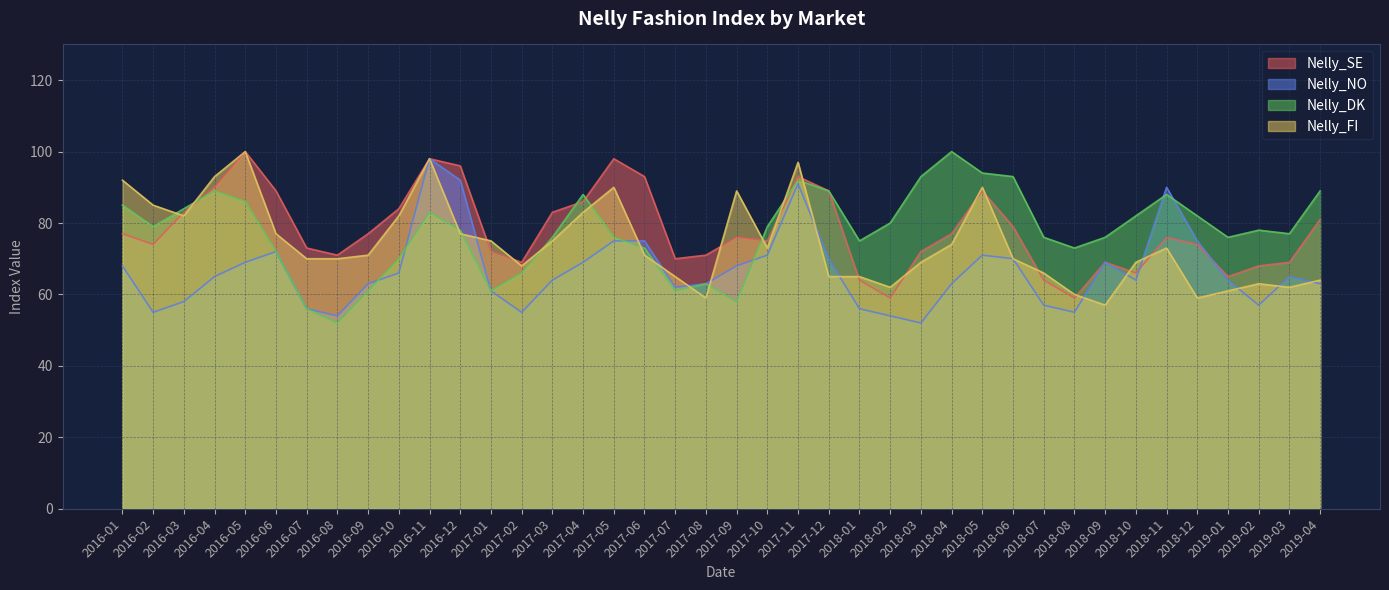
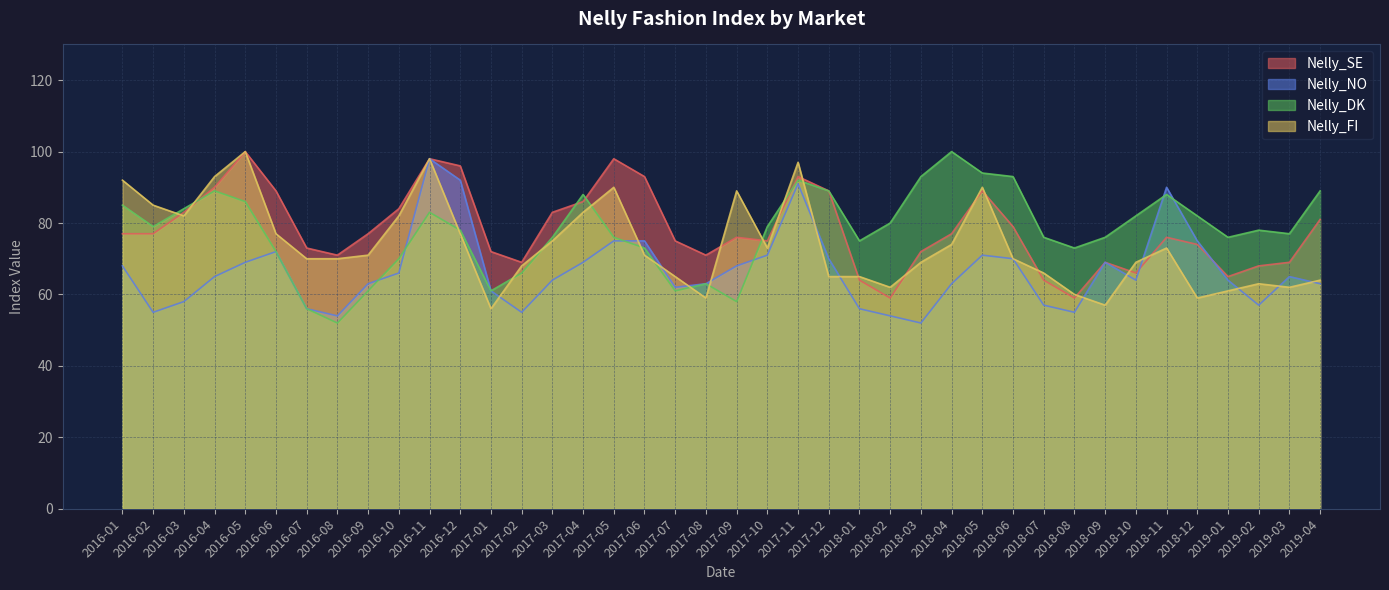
  {
    "Nelly_SE": {
      "2016-01": 77,
-     "2016-02": 74,
+     "2016-02": 77,
      "2016-03": 83,
      "2016-04": 90,
      "2016-06": 89,
      "2016-07": 73,
      "2016-08": 71,
      "2016-09": 77,
      "2016-10": 84,
      "2016-12": 96,
      "2017-01": 72,
      "2017-02": 69,
      "2017-03": 83,
      "2017-04": 86,
      "2017-05": 98,
      "2017-06": 93,
-     "2017-07": 70,
+     "2017-07": 75,
      "2017-08": 71,
      "2017-09": 76,
      "2017-10": 75,
      "2017-11": 93,
      "2018-01": 64,
      "2018-02": 59,
      "2018-03": 72,
      "2018-04": 77,
      "2018-05": 89,
      "2018-06": 79,
      "2018-07": 64,
      "2018-08": 59,
      "2018-10": 66,
      "2018-11": 76,
      "2018-12": 74,
      "2019-01": 65,
      "2019-02": 68,
      "2019-03": 69,
      "2019-04": 81
    },
    "Nelly_NO": {
      "2016-01": 68,
      "2016-02": 55,
      "2016-03": 58,
      "2016-04": 65,
      "2016-05": 69,
      "2016-08": 54,
      "2016-09": 63,
      "2016-10": 66,
      "2016-12": 92,
      "2017-02": 55,
      "2017-03": 64,
      "2017-04": 69,
      "2017-05": 75,
      "2017-06": 75,
      "2017-07": 62,
      "2017-09": 68,
      "2017-10": 71,
      "2017-11": 91,
      "2017-12": 70,
      "2018-01": 56,
      "2018-02": 54,
      "2018-03": 52,
      "2018-04": 63,
      "2018-05": 71,
      "2018-07": 57,
      "2018-08": 55,
      "2018-10": 64,
      "2018-11": 90,
      "2018-12": 75,
      "2019-01": 64,
      "2019-02": 57,
      "2019-03": 65,
      "2019-04": 63
    },
    "Nelly_DK": {
      "2016-01": 85,
      "2016-02": 79,
      "2016-03": 84,
      "2016-04": 89,
      "2016-05": 86,
      "2016-08": 52,
      "2016-09": 61,
      "2016-10": 70,
      "2016-11": 83,
      "2016-12": 78,
      "2017-02": 66,
      "2017-03": 76,
      "2017-04": 88,
      "2017-05": 76,
      "2017-06": 73,
      "2017-07": 61,
      "2017-09": 58,
      "2017-10": 79,
      "2017-11": 92,
      "2018-01": 75,
      "2018-02": 80,
      "2018-03": 93,
      "2018-04": 100,
      "2018-05": 94,
      "2018-06": 93,
      "2018-07": 76,
      "2018-08": 73,
      "2018-09": 76,
      "2018-10": 82,
      "2018-11": 88,
      "2018-12": 82,
      "2019-01": 76,
      "2019-02": 78,
      "2019-03": 77,
      "2019-04": 89
    },
    "Nelly_FI": {
      "2016-01": 92,
      "2016-02": 85,
      "2016-03": 82,
      "2016-04": 93,
      "2016-06": 77,
      "2016-07": 70,
      "2016-08": 70,
      "2016-09": 71,
      "2016-10": 82,
      "2016-12": 77,
-     "2017-01": 75,
+     "2017-01": 56,
      "2017-02": 68,
      "2017-03": 75,
      "2017-04": 83,
      "2017-05": 90,
      "2017-06": 71,
      "2017-07": 65,
      "2017-08": 59,
      "2017-09": 89,
      "2017-10": 73,
      "2017-11": 97,
      "2017-12": 65,
      "2018-01": 65,
      "2018-02": 62,
      "2018-03": 69,
      "2018-04": 74,
      "2018-05": 90,
      "2018-07": 66,
      "2018-08": 60,
      "2018-09": 57,
      "2018-10": 69,
      "2018-11": 73,
      "2018-12": 59,
      "2019-01": 61,
      "2019-02": 63,
      "2019-03": 62,
      "2019-04": 64
    }
  }
